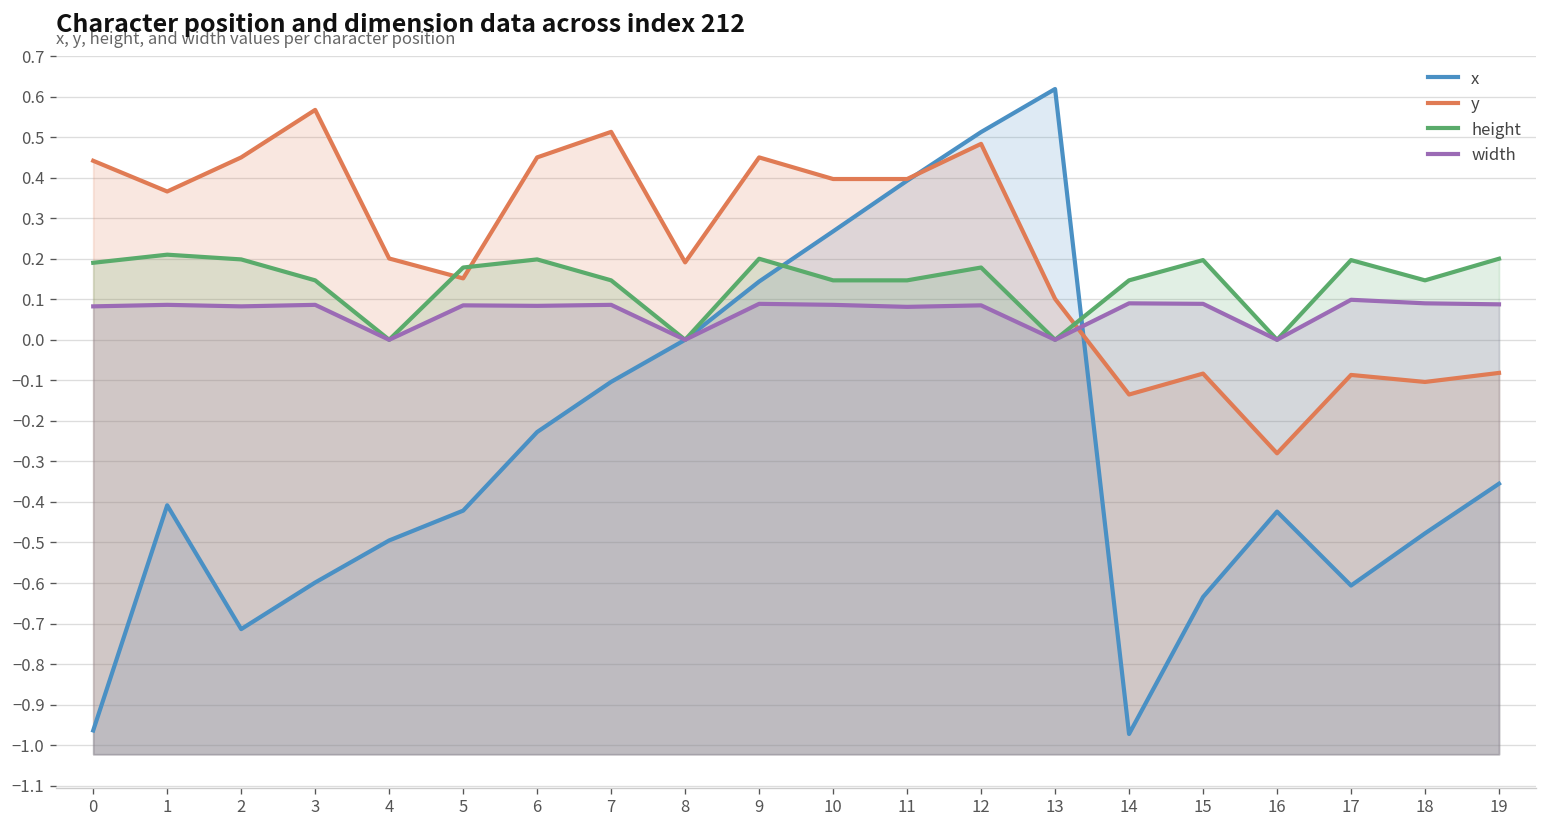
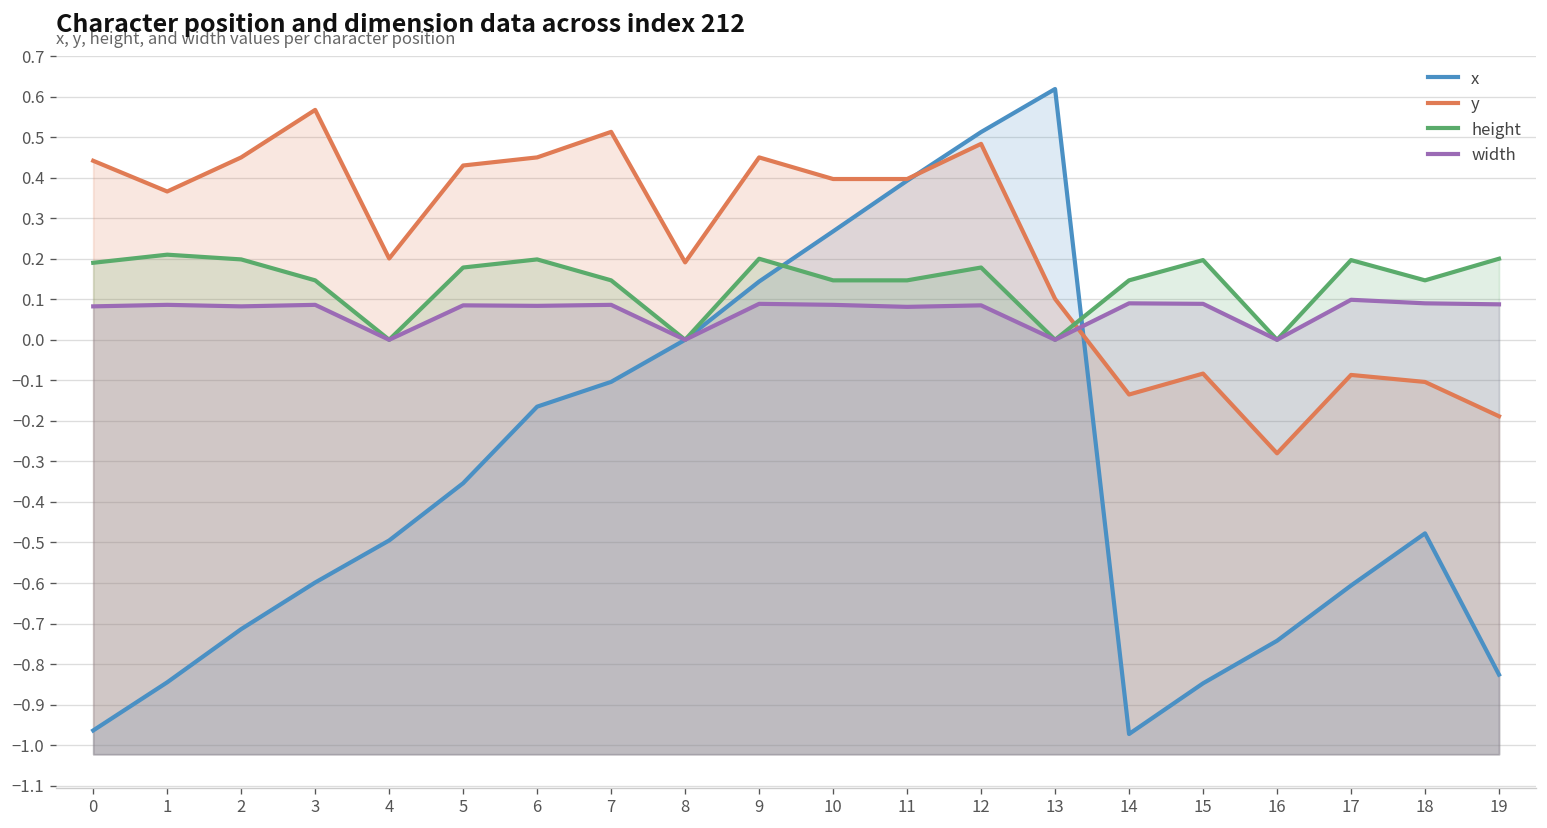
  {
    "x": {
      "0": -0.96,
-     "1": -0.41,
+     "1": -0.84,
      "2": -0.71,
      "3": -0.60,
      "4": -0.50,
-     "5": -0.42,
-     "6": -0.23,
+     "5": -0.35,
+     "6": -0.16,
      "7": -0.10,
      "9": 0.14,
      "10": 0.27,
      "12": 0.51,
      "13": 0.62,
      "14": -0.97,
-     "15": -0.63,
-     "16": -0.42,
+     "15": -0.85,
+     "16": -0.74,
      "17": -0.61,
      "18": -0.48,
-     "19": -0.36
+     "19": -0.83
    },
    "y": {
      "0": 0.44,
      "1": 0.37,
      "2": 0.45,
      "3": 0.57,
      "4": 0.20,
-     "5": 0.15,
+     "5": 0.43,
      "6": 0.45,
      "7": 0.51,
      "8": 0.19,
      "9": 0.45,
      "10": 0.40,
      "12": 0.48,
      "13": 0.10,
      "14": -0.14,
      "15": -0.08,
      "16": -0.28,
      "17": -0.09,
      "18": -0.10,
-     "19": -0.08
+     "19": -0.19
    },
    "height": {
      "0": 0.19,
      "1": 0.21,
      "2": 0.20,
      "3": 0.15,
      "5": 0.18,
      "6": 0.20,
      "7": 0.15,
      "9": 0.20,
      "10": 0.15,
      "11": 0.15,
      "12": 0.18,
      "14": 0.15,
      "15": 0.20,
      "17": 0.20,
      "18": 0.15,
      "19": 0.20
    },
    "width": {
      "0": 0.08,
      "1": 0.09,
      "2": 0.08,
      "3": 0.09,
      "5": 0.09,
      "6": 0.08,
      "7": 0.09,
      "9": 0.09,
      "10": 0.09,
      "11": 0.08,
      "12": 0.09,
      "14": 0.09,
      "15": 0.09,
      "17": 0.10,
      "18": 0.09,
      "19": 0.09
    }
  }
